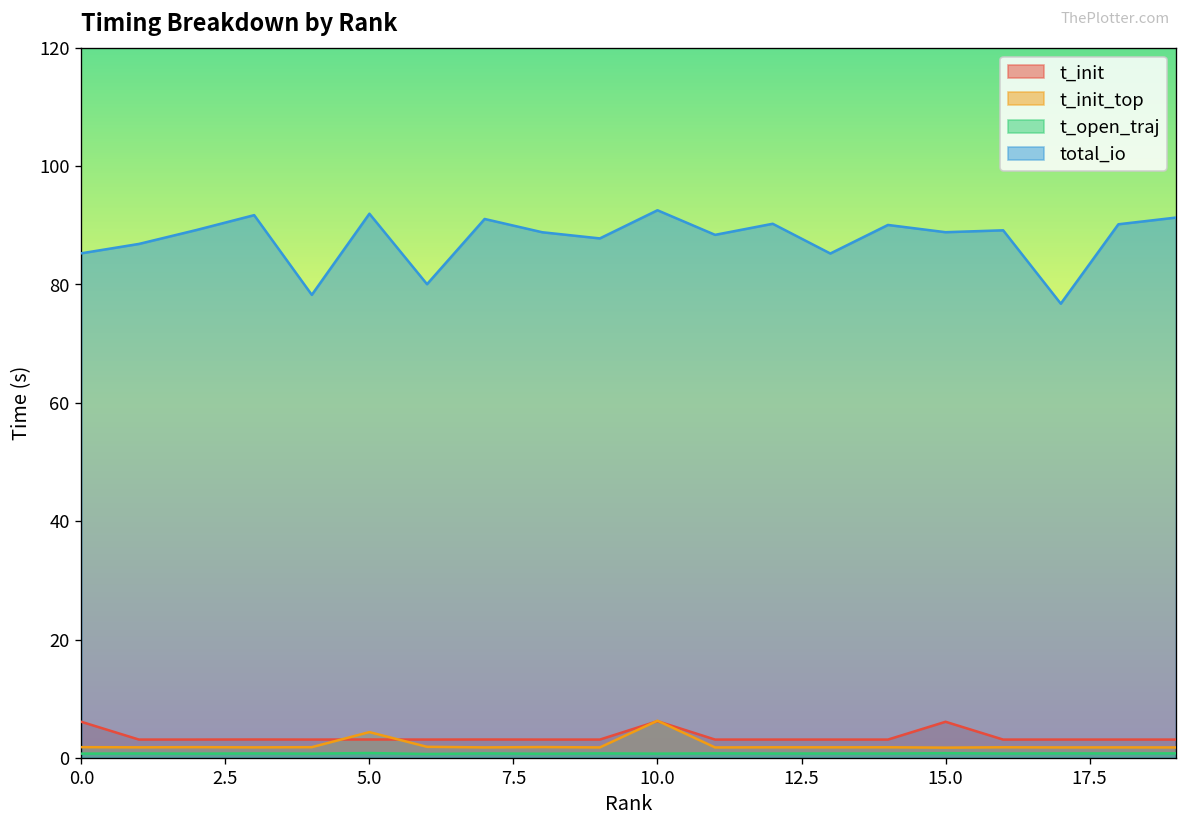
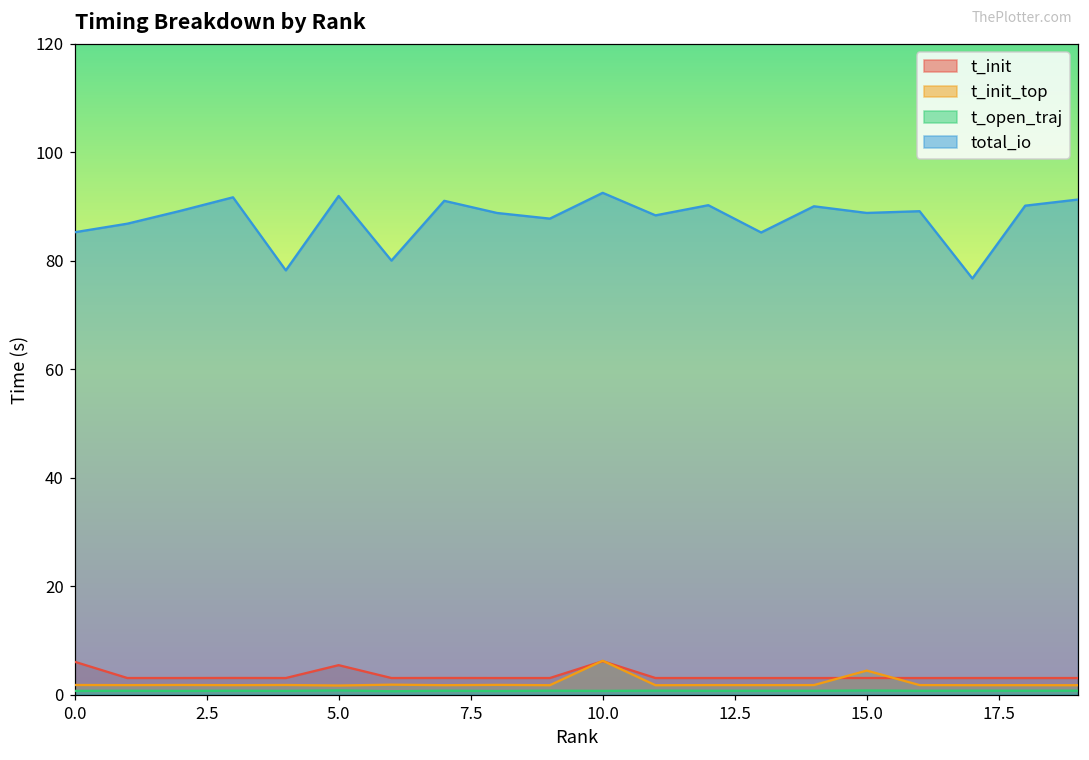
  {
    "t_init": {
      "0.0": 6,
-     "5.0": 3,
-     "15.0": 6
+     "5.0": 5,
+     "15.0": 3
    },
    "t_init_top": {
      "0.0": 2,
-     "5.0": 4,
-     "15.0": 2
+     "5.0": 2,
+     "15.0": 4
    },
    "t_open_traj": {
      "0.0": 1,
      "5.0": 1,
      "10.0": 1,
      "15.0": 1
    },
    "total_io": {
      "0.0": 85,
      "5.0": 92,
      "10.0": 93,
      "15.0": 89
    }
  }
